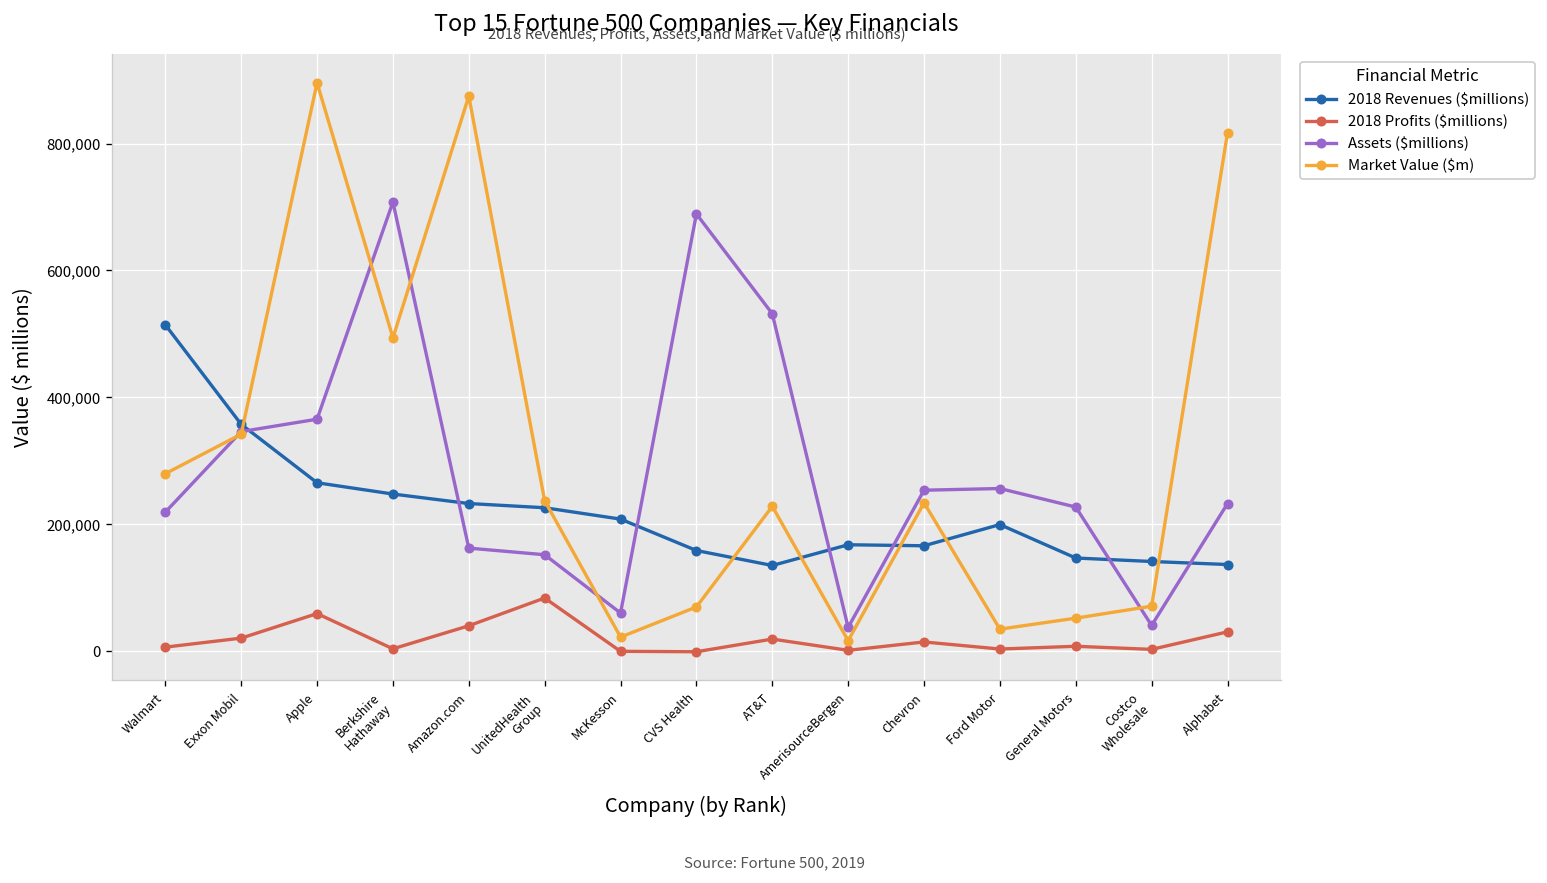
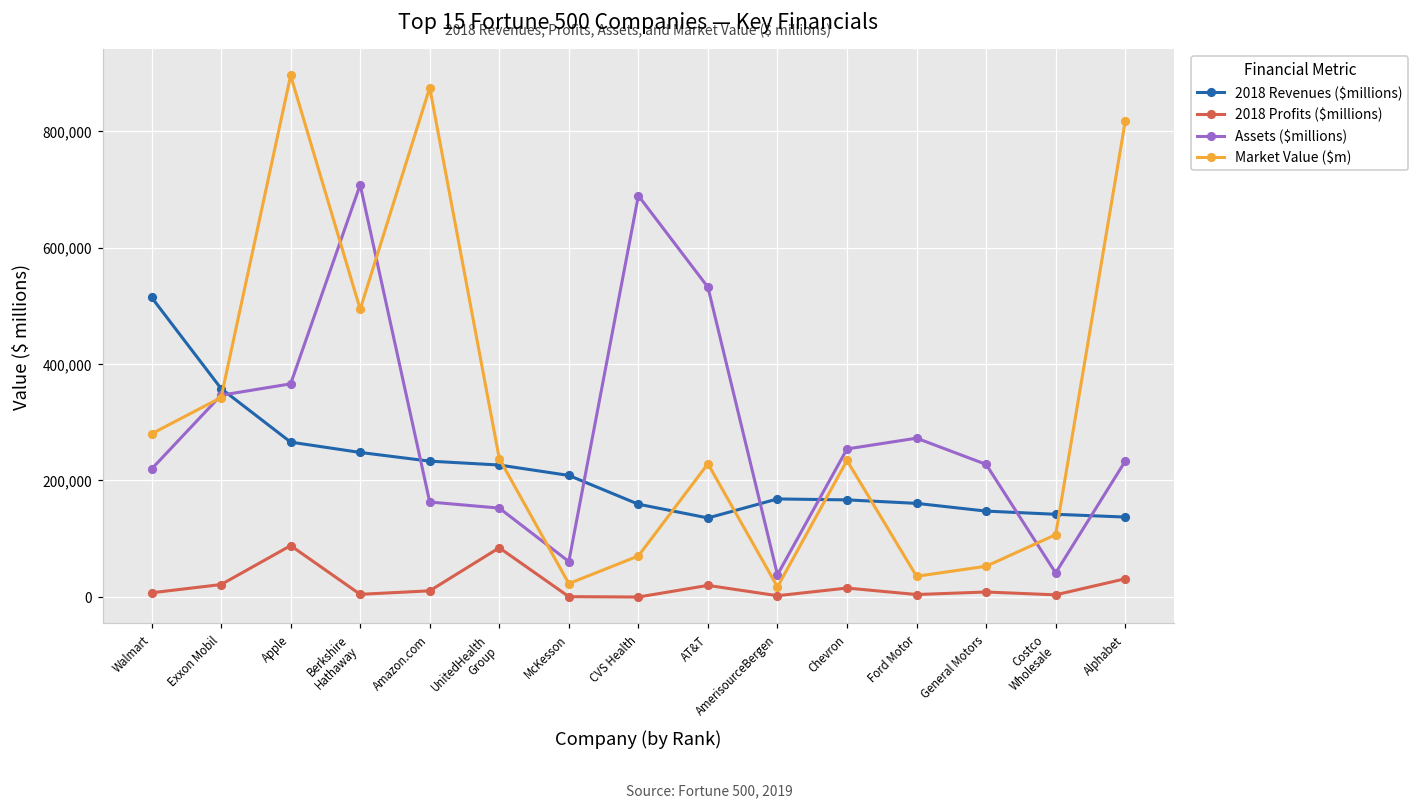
  {
    "2018 Revenues ($millions)": {
      "Walmart": "510,000",
      "Exxon Mobil": "360,000",
      "Apple": "270,000",
      "Berkshire Hathaway": "250,000",
      "Amazon.com": "230,000",
      "UnitedHealth Group": "230,000",
      "McKesson": "210,000",
      "CVS Health": "160,000",
      "AT&T": "140,000",
      "AmerisourceBergen": "170,000",
      "Chevron": "170,000",
-     "Ford Motor": "200,000",
+     "Ford Motor": "160,000",
      "General Motors": "150,000",
      "Costco Wholesale": "140,000",
      "Alphabet": "140,000"
    },
    "2018 Profits ($millions)": {
      "Walmart": "10,000",
      "Exxon Mobil": "20,000",
-     "Apple": "60,000",
+     "Apple": "90,000",
      "Berkshire Hathaway": "0",
-     "Amazon.com": "40,000",
+     "Amazon.com": "10,000",
      "UnitedHealth Group": "80,000",
      "McKesson": "0",
      "CVS Health": "0",
      "AT&T": "20,000",
      "AmerisourceBergen": "0",
      "Chevron": "10,000",
      "Ford Motor": "0",
      "General Motors": "10,000",
      "Costco Wholesale": "0",
      "Alphabet": "30,000"
    },
    "Assets ($millions)": {
      "Walmart": "220,000",
      "Apple": "370,000",
      "Berkshire Hathaway": "710,000",
      "Amazon.com": "160,000",
      "UnitedHealth Group": "150,000",
      "McKesson": "60,000",
      "CVS Health": "690,000",
      "AT&T": "530,000",
      "AmerisourceBergen": "40,000",
      "Chevron": "250,000",
-     "Ford Motor": "260,000",
+     "Ford Motor": "270,000",
      "General Motors": "230,000",
      "Costco Wholesale": "40,000",
      "Alphabet": "230,000"
    },
    "Market Value ($m)": {
      "Walmart": "280,000",
      "Apple": "900,000",
      "Berkshire Hathaway": "490,000",
      "Amazon.com": "870,000",
      "UnitedHealth Group": "240,000",
      "McKesson": "20,000",
      "CVS Health": "70,000",
      "AT&T": "230,000",
      "AmerisourceBergen": "20,000",
      "Chevron": "230,000",
      "Ford Motor": "40,000",
      "General Motors": "50,000",
-     "Costco Wholesale": "70,000",
+     "Costco Wholesale": "110,000",
      "Alphabet": "820,000"
    }
  }
